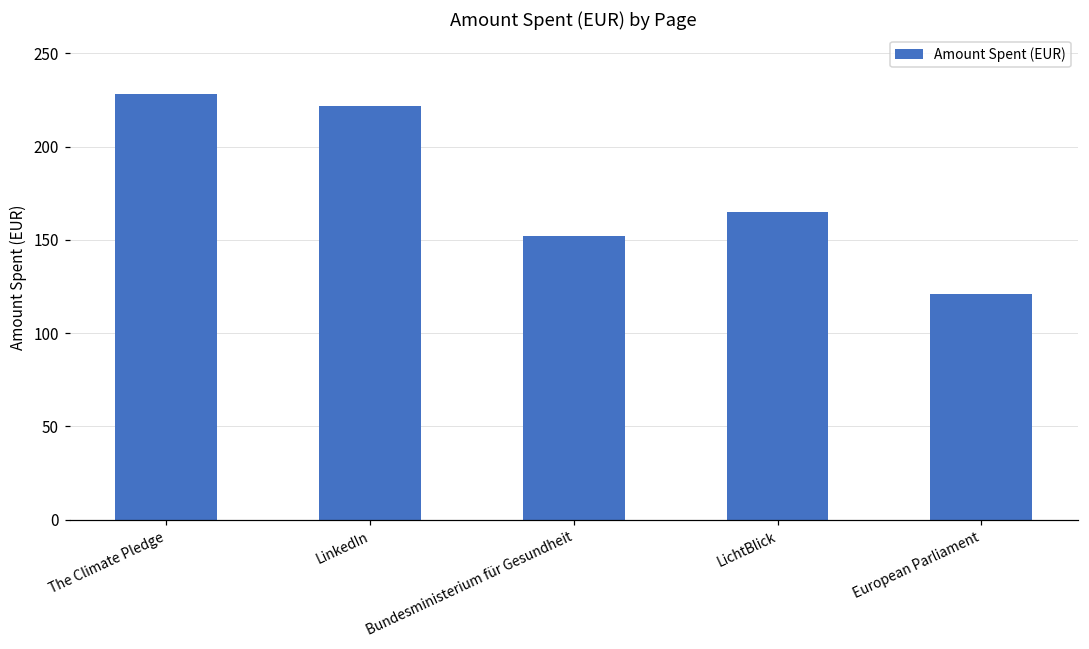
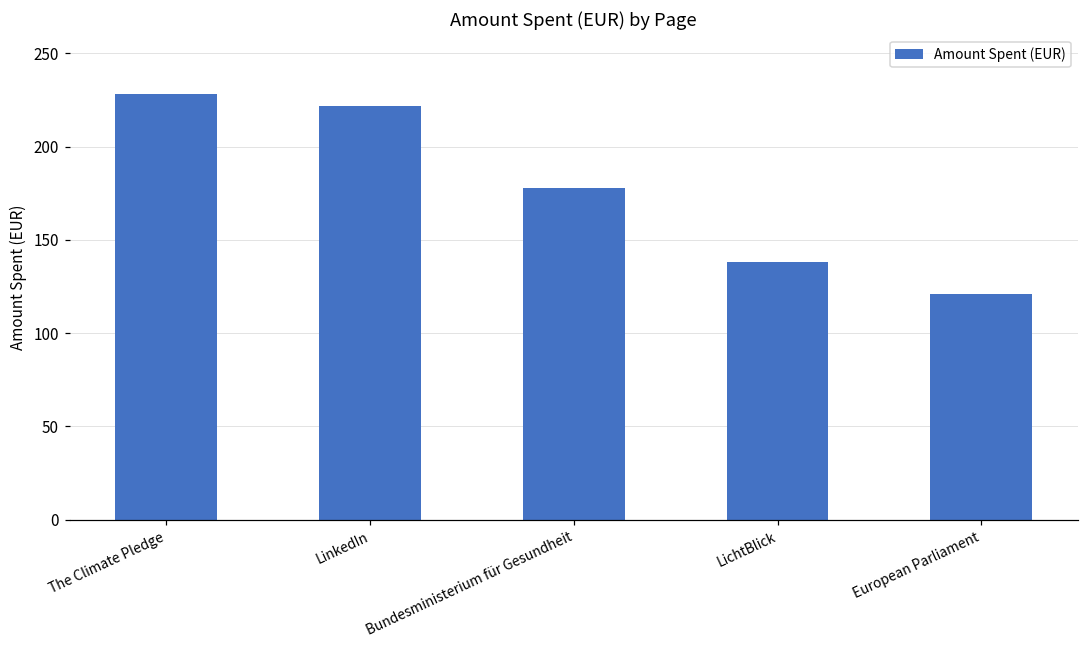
  {
    "The Climate Pledge": 228,
    "LinkedIn": 222,
-   "Bundesministerium für Gesundheit": 152,
-   "LichtBlick": 165,
+   "Bundesministerium für Gesundheit": 178,
+   "LichtBlick": 138,
    "European Parliament": 121
  }
